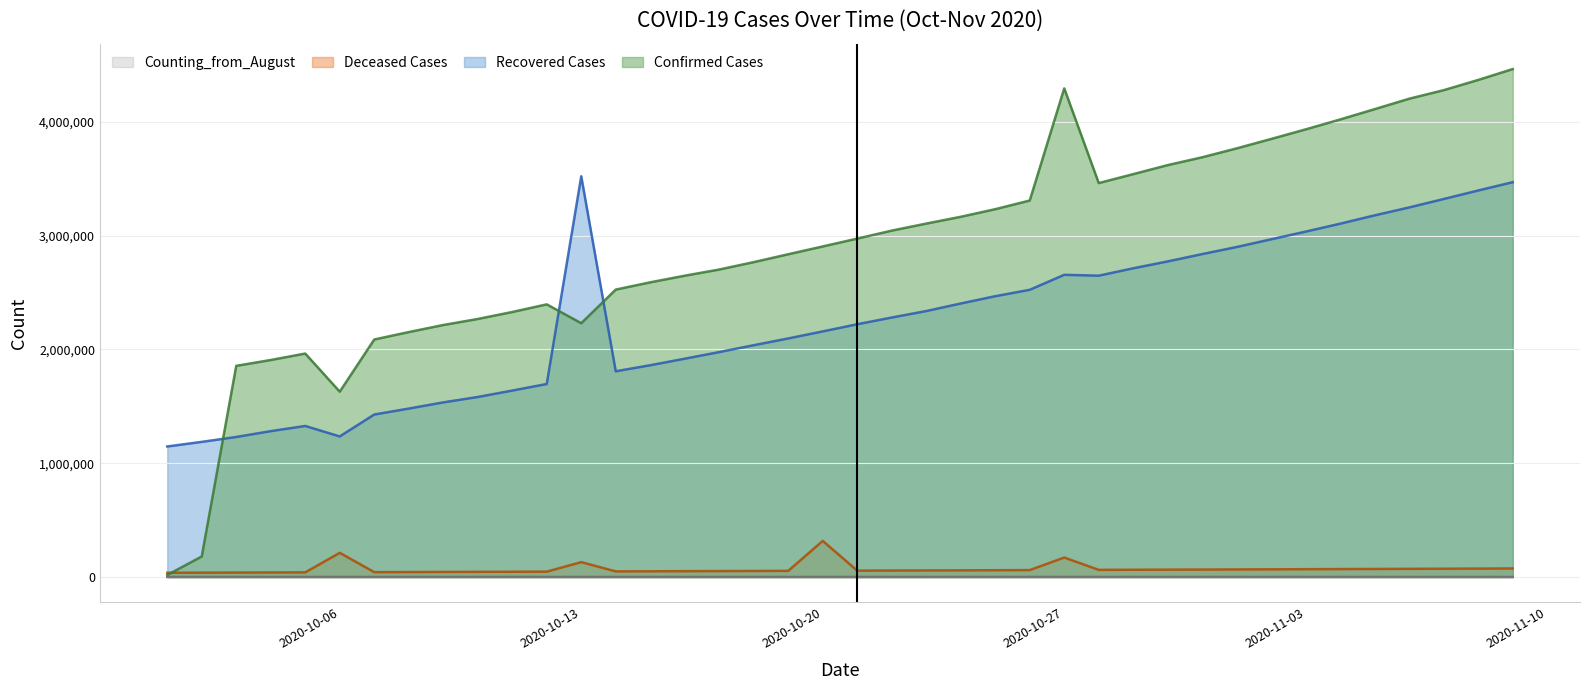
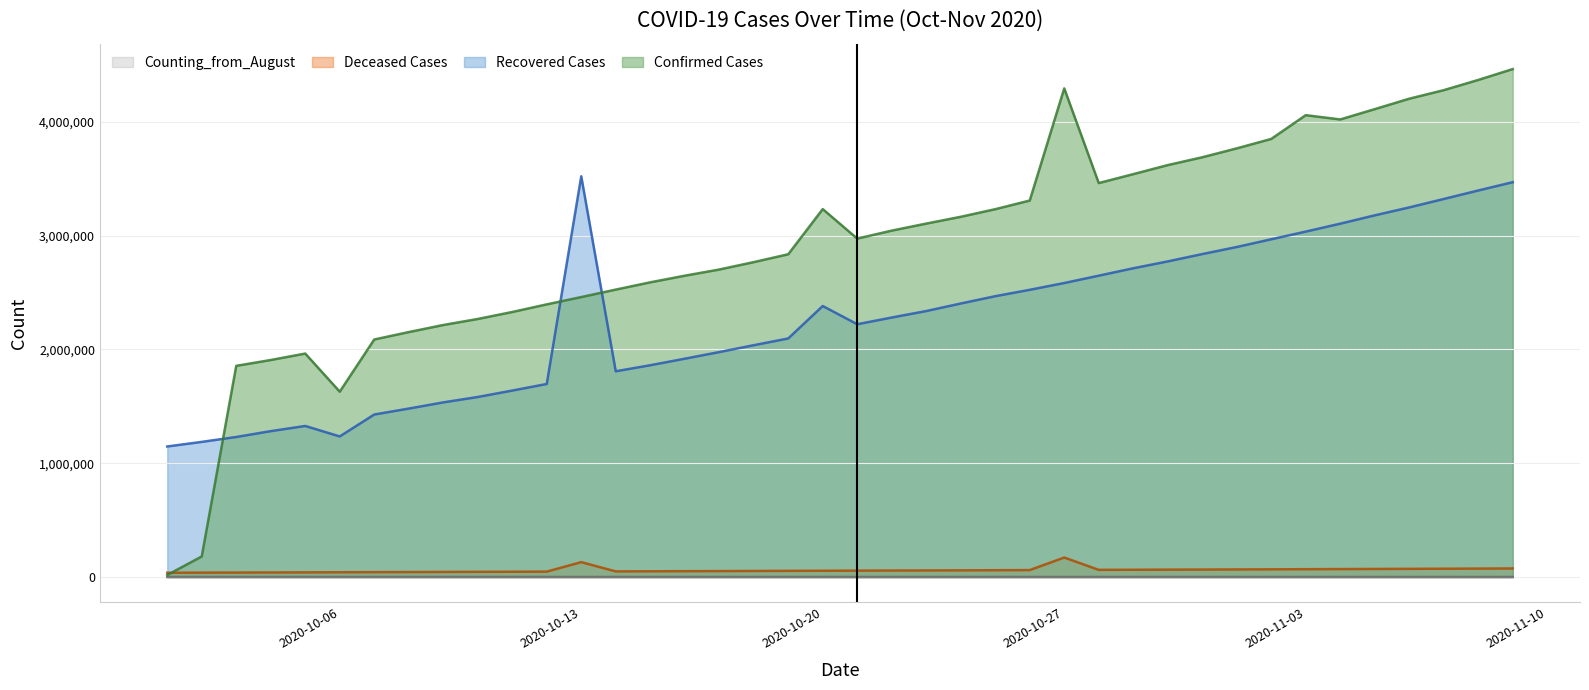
  {
    "Counting_from_August": {
      "2020-10-06": "0",
      "2020-10-13": "0",
      "2020-10-20": "0",
      "2020-10-27": "0",
      "2020-11-03": "0"
    },
    "Deceased Cases": {
-     "2020-10-06": "210,000",
+     "2020-10-06": "40,000",
      "2020-10-13": "130,000",
-     "2020-10-20": "320,000",
+     "2020-10-20": "50,000",
      "2020-10-27": "170,000",
      "2020-11-03": "70,000"
    },
    "Recovered Cases": {
      "2020-10-06": "1,240,000",
      "2020-10-13": "3,520,000",
-     "2020-10-20": "2,160,000",
-     "2020-10-27": "2,660,000",
+     "2020-10-20": "2,380,000",
+     "2020-10-27": "2,580,000",
      "2020-11-03": "3,030,000"
    },
    "Confirmed Cases": {
      "2020-10-06": "1,630,000",
-     "2020-10-13": "2,230,000",
-     "2020-10-20": "2,900,000",
+     "2020-10-13": "2,460,000",
+     "2020-10-20": "3,230,000",
      "2020-10-27": "4,290,000",
-     "2020-11-03": "3,930,000"
+     "2020-11-03": "4,060,000"
    }
  }
